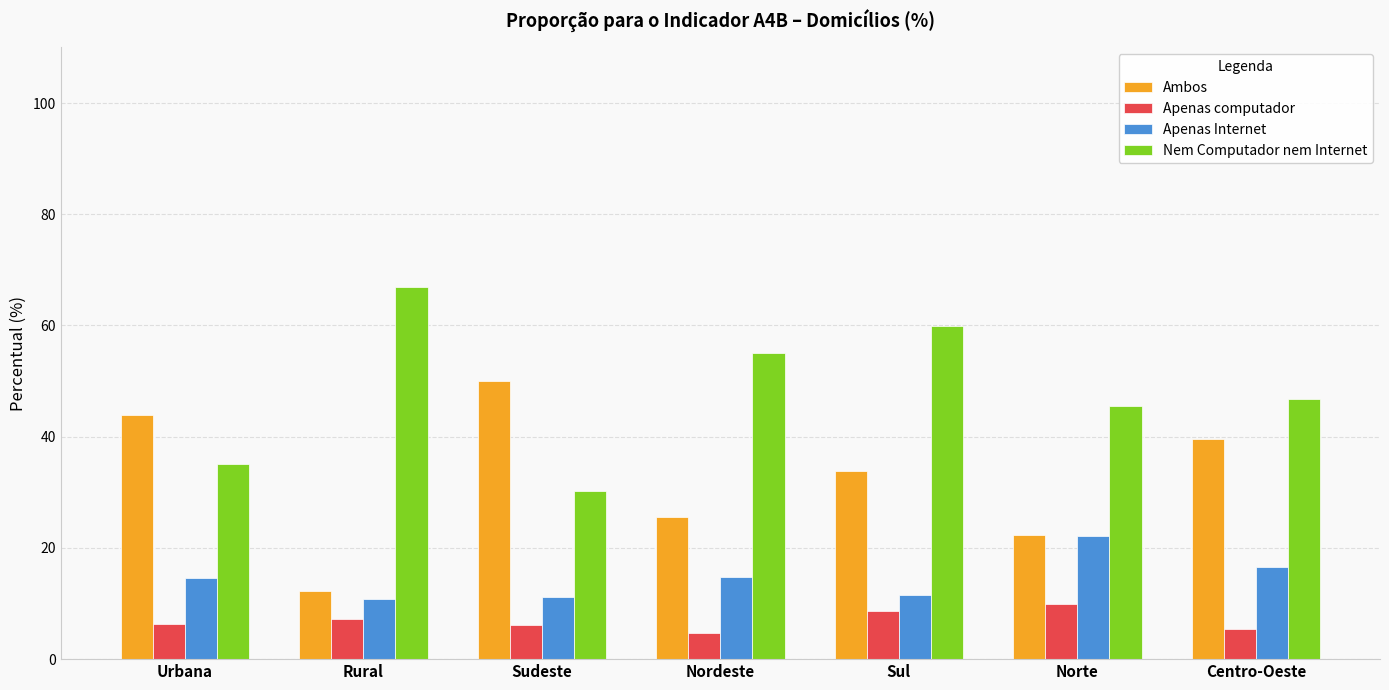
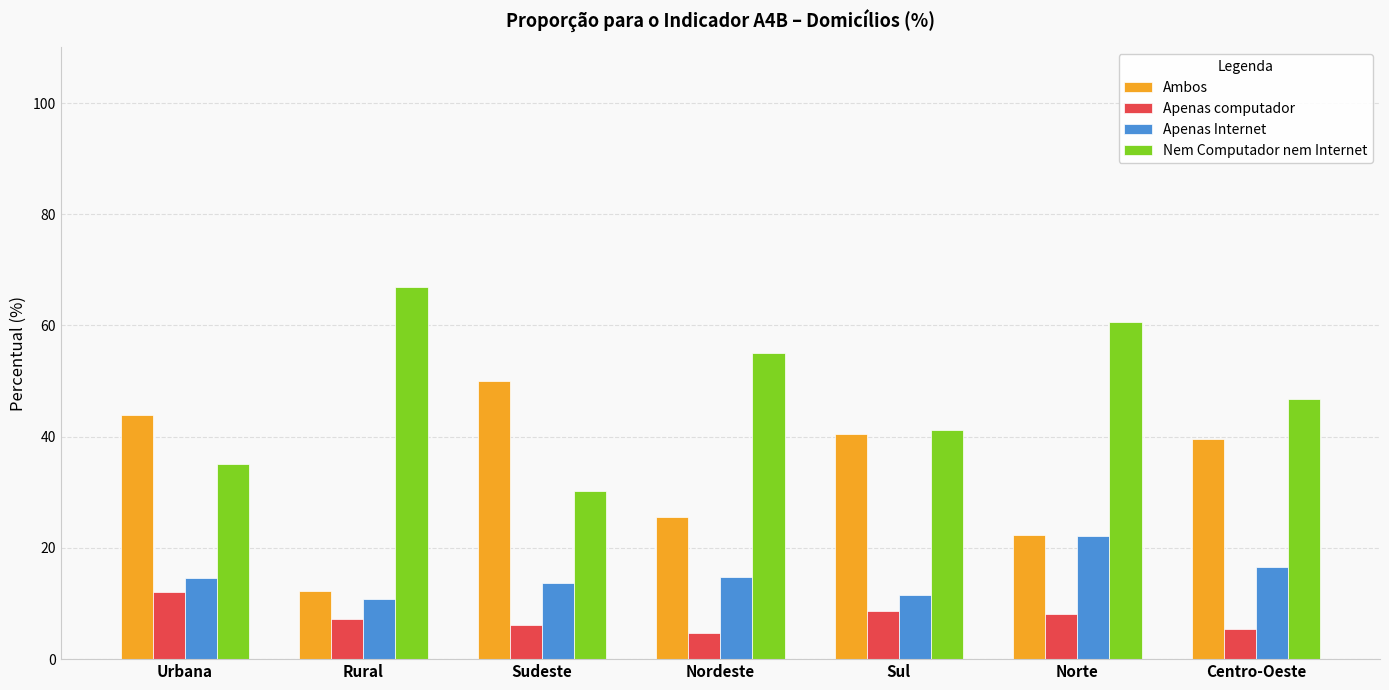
  {
    "Ambos": {
      "Urbana": 44,
      "Rural": 12,
      "Sudeste": 50,
      "Nordeste": 26,
-     "Sul": 34,
+     "Sul": 41,
      "Norte": 22,
      "Centro-Oeste": 40
    },
    "Apenas computador": {
-     "Urbana": 6,
+     "Urbana": 12,
      "Rural": 7,
      "Sudeste": 6,
      "Nordeste": 5,
      "Sul": 9,
-     "Norte": 10,
+     "Norte": 8,
      "Centro-Oeste": 5
    },
    "Apenas Internet": {
      "Urbana": 15,
      "Rural": 11,
-     "Sudeste": 11,
+     "Sudeste": 14,
      "Nordeste": 15,
      "Sul": 12,
      "Norte": 22,
      "Centro-Oeste": 16
    },
    "Nem Computador nem Internet": {
      "Urbana": 35,
      "Rural": 67,
      "Sudeste": 30,
      "Nordeste": 55,
-     "Sul": 60,
-     "Norte": 45,
+     "Sul": 41,
+     "Norte": 61,
      "Centro-Oeste": 47
    }
  }
